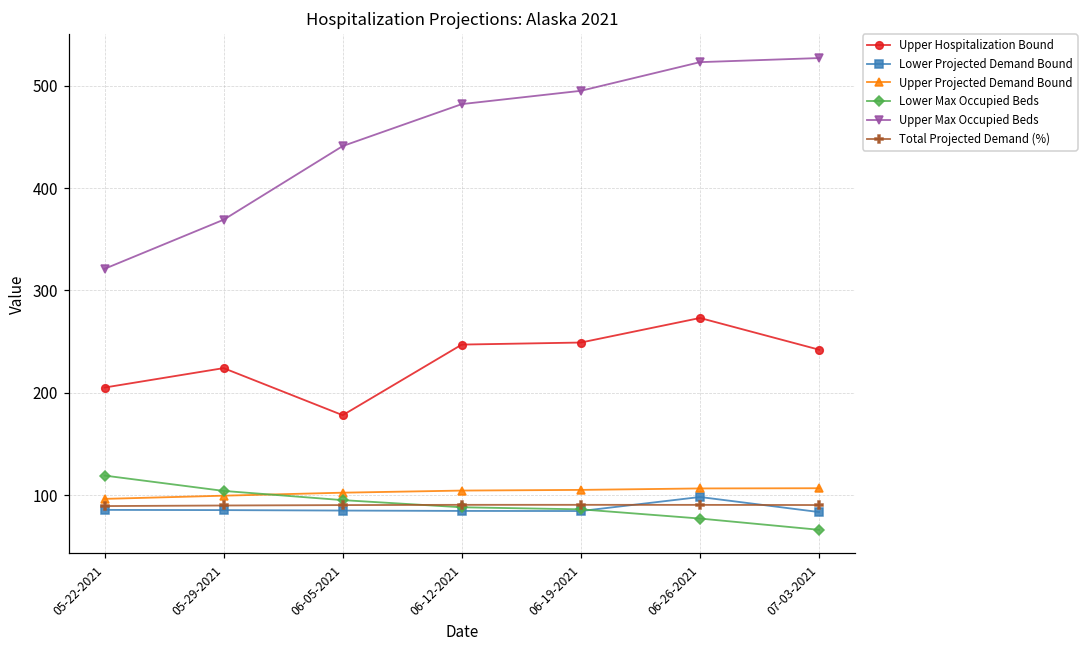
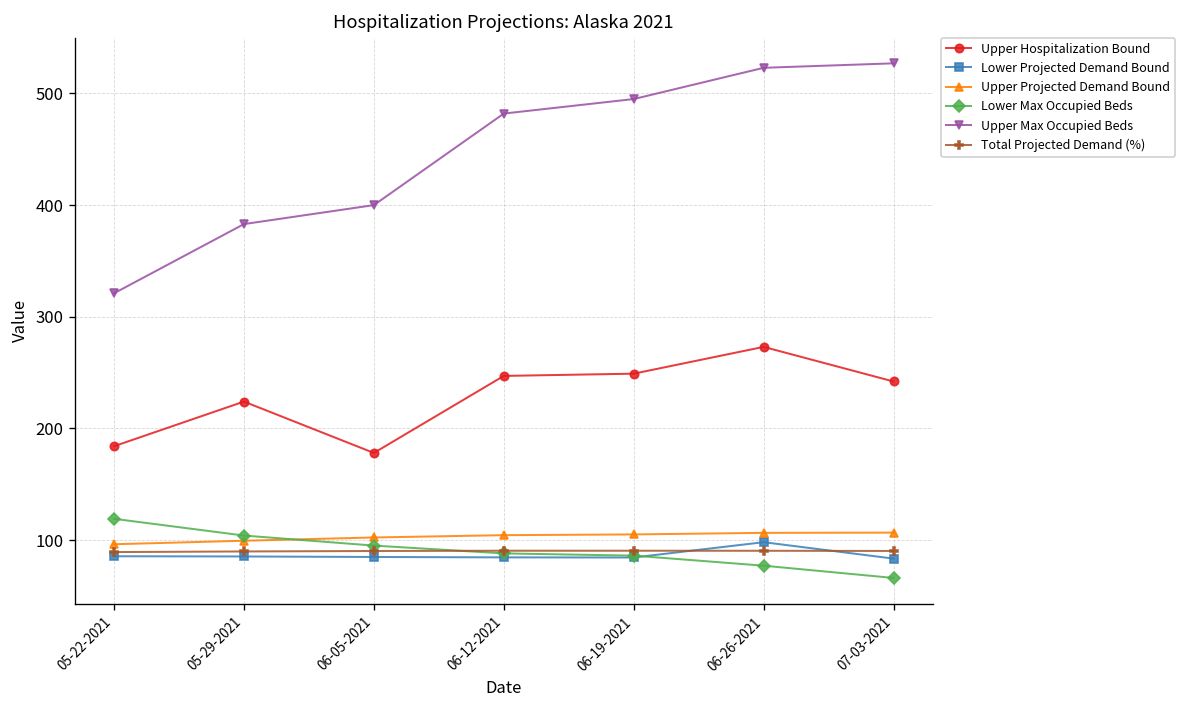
  {
    "Upper Hospitalization Bound": {
-     "05-22-2021": 210,
+     "05-22-2021": 180,
      "05-29-2021": 220,
      "06-05-2021": 180,
      "06-12-2021": 250,
      "06-19-2021": 250,
      "06-26-2021": 270,
      "07-03-2021": 240
    },
    "Lower Projected Demand Bound": {
      "05-22-2021": 90,
      "05-29-2021": 90,
      "06-05-2021": 80,
      "06-12-2021": 80,
      "06-26-2021": 100,
      "07-03-2021": 80
    },
    "Upper Projected Demand Bound": {
      "05-22-2021": 100,
      "05-29-2021": 100,
      "06-05-2021": 100,
      "06-12-2021": 100,
      "06-19-2021": 110,
      "06-26-2021": 110,
      "07-03-2021": 110
    },
    "Lower Max Occupied Beds": {
      "05-22-2021": 120,
      "05-29-2021": 100,
      "06-05-2021": 100,
      "06-26-2021": 80,
      "07-03-2021": 70
    },
    "Upper Max Occupied Beds": {
      "05-22-2021": 320,
-     "05-29-2021": 370,
-     "06-05-2021": 440,
+     "05-29-2021": 380,
+     "06-05-2021": 400,
      "06-12-2021": 480,
      "06-19-2021": 500,
      "06-26-2021": 520,
      "07-03-2021": 530
    },
    "Total Projected Demand (%)": {
      "05-22-2021": 90,
      "05-29-2021": 90,
      "06-05-2021": 90,
      "06-19-2021": 90,
      "06-26-2021": 90,
      "07-03-2021": 90
    }
  }
